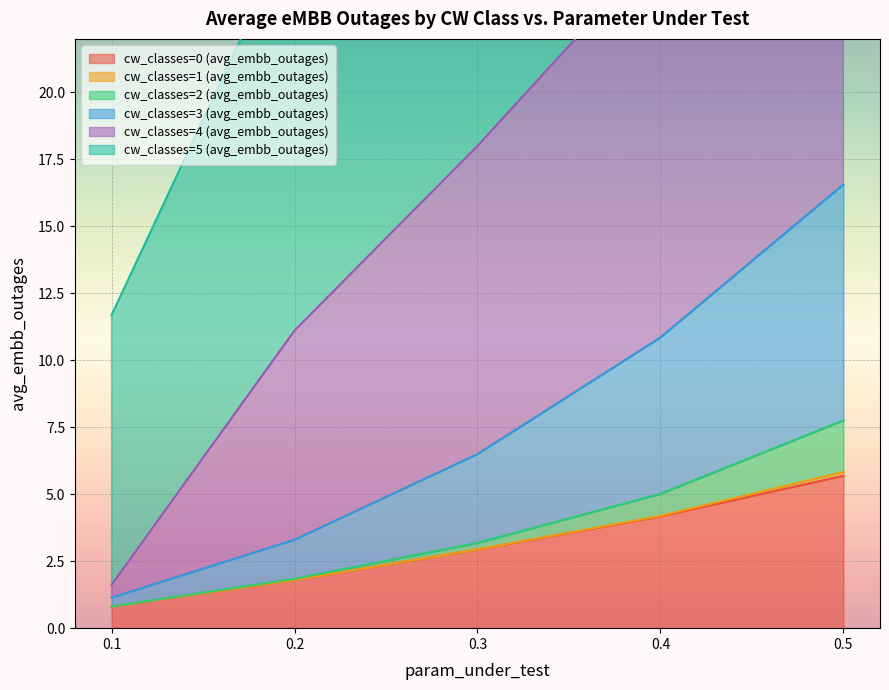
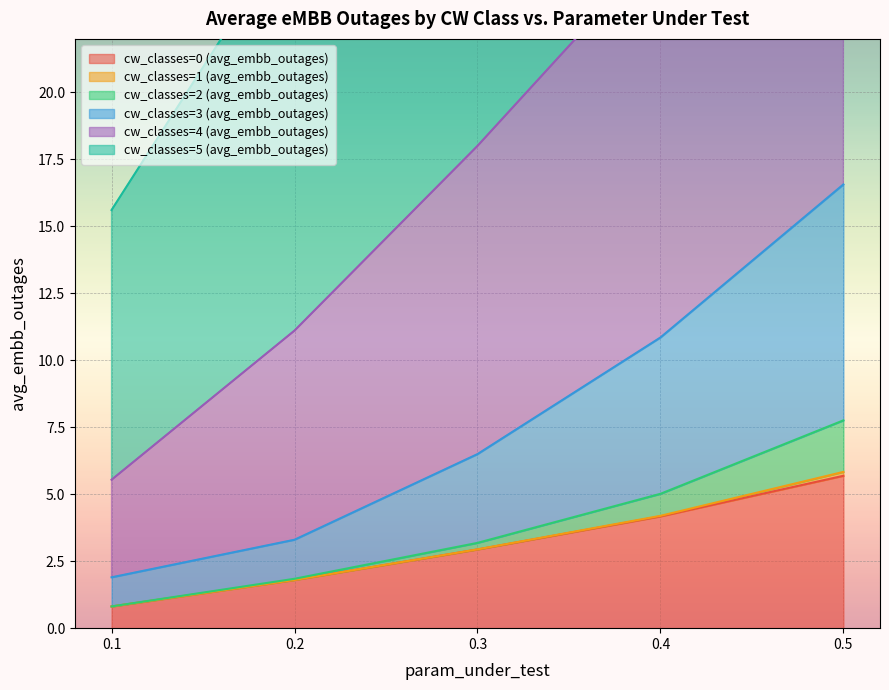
  {
    "cw_classes=0 (avg_embb_outages)": {
      "0.5": 5.7
    },
    "cw_classes=1 (avg_embb_outages)": {
      "0.5": 0.1
    },
    "cw_classes=3 (avg_embb_outages)": {
-     "0.1": 0.3,
+     "0.1": 1.1,
      "0.2": 1.5,
      "0.3": 3.3,
      "0.4": 5.8,
      "0.5": 8.8
    },
    "cw_classes=4 (avg_embb_outages)": {
-     "0.1": 0.5,
+     "0.1": 3.6,
      "0.2": 7.8,
      "0.3": 11.5
    }
  }
